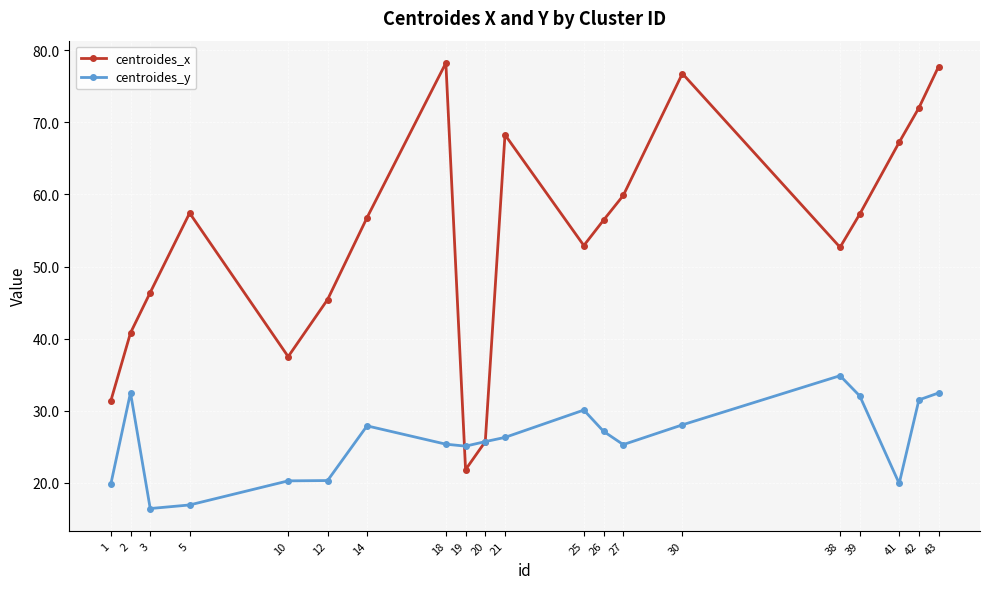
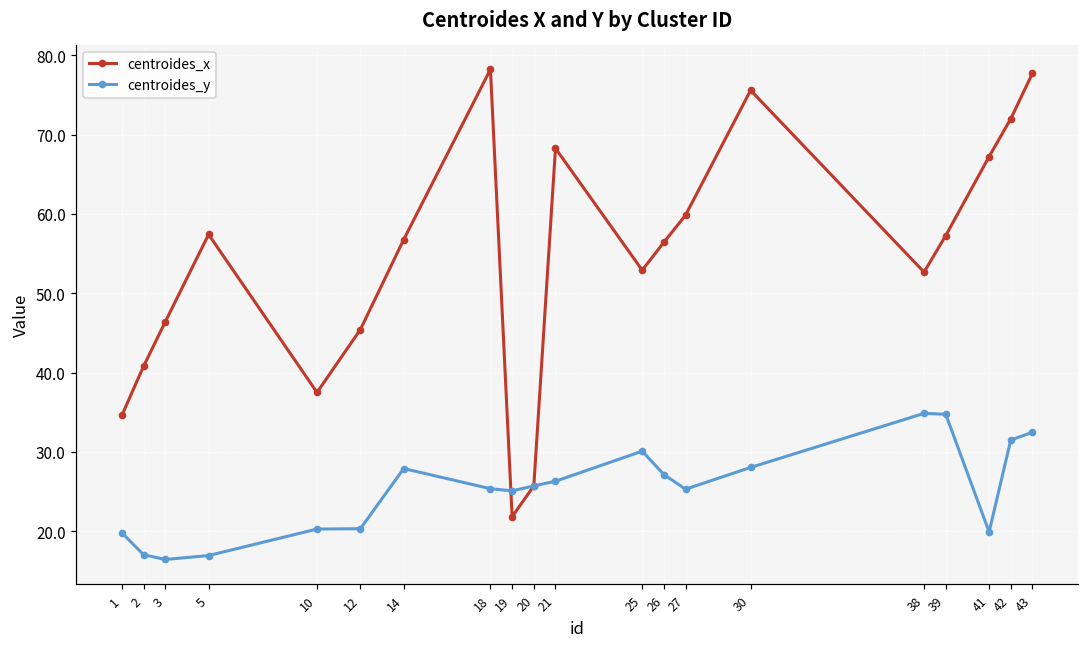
  {
    "centroides_x": {
-     "1": 31,
+     "1": 35,
      "2": 41,
      "3": 46,
      "5": 57,
      "10": 38,
      "12": 45,
      "14": 57,
      "18": 78,
      "19": 22,
      "21": 68,
      "25": 53,
      "26": 56,
      "27": 60,
-     "30": 77,
+     "30": 76,
      "38": 53,
      "39": 57,
      "41": 67,
      "42": 72,
      "43": 78
    },
    "centroides_y": {
      "1": 20,
-     "2": 32,
+     "2": 17,
      "3": 16,
      "5": 17,
      "10": 20,
      "12": 20,
      "14": 28,
      "18": 25,
      "19": 25,
      "21": 26,
      "25": 30,
      "26": 27,
      "27": 25,
      "30": 28,
      "38": 35,
-     "39": 32,
+     "39": 35,
      "41": 20,
      "42": 32,
      "43": 32
    }
  }
